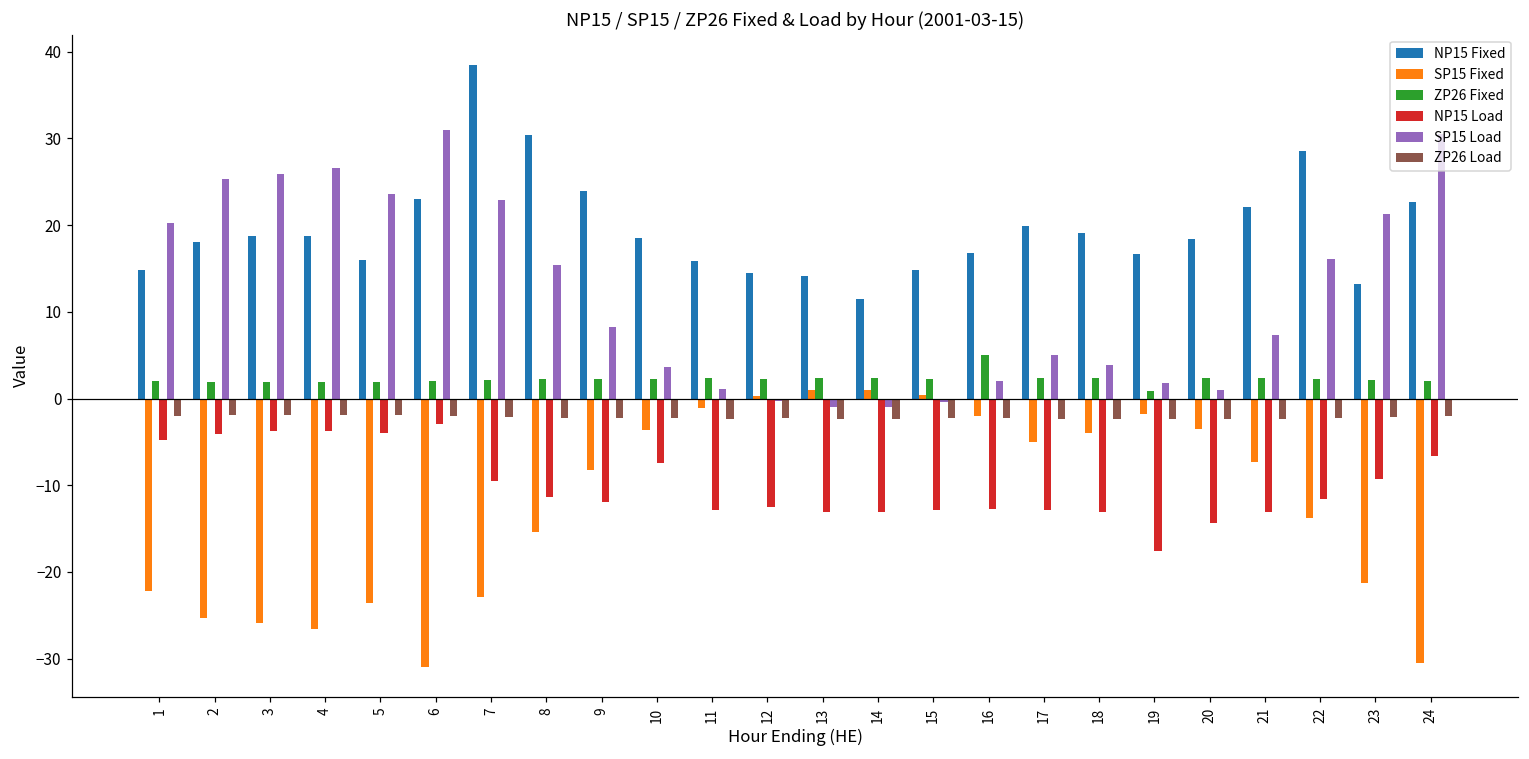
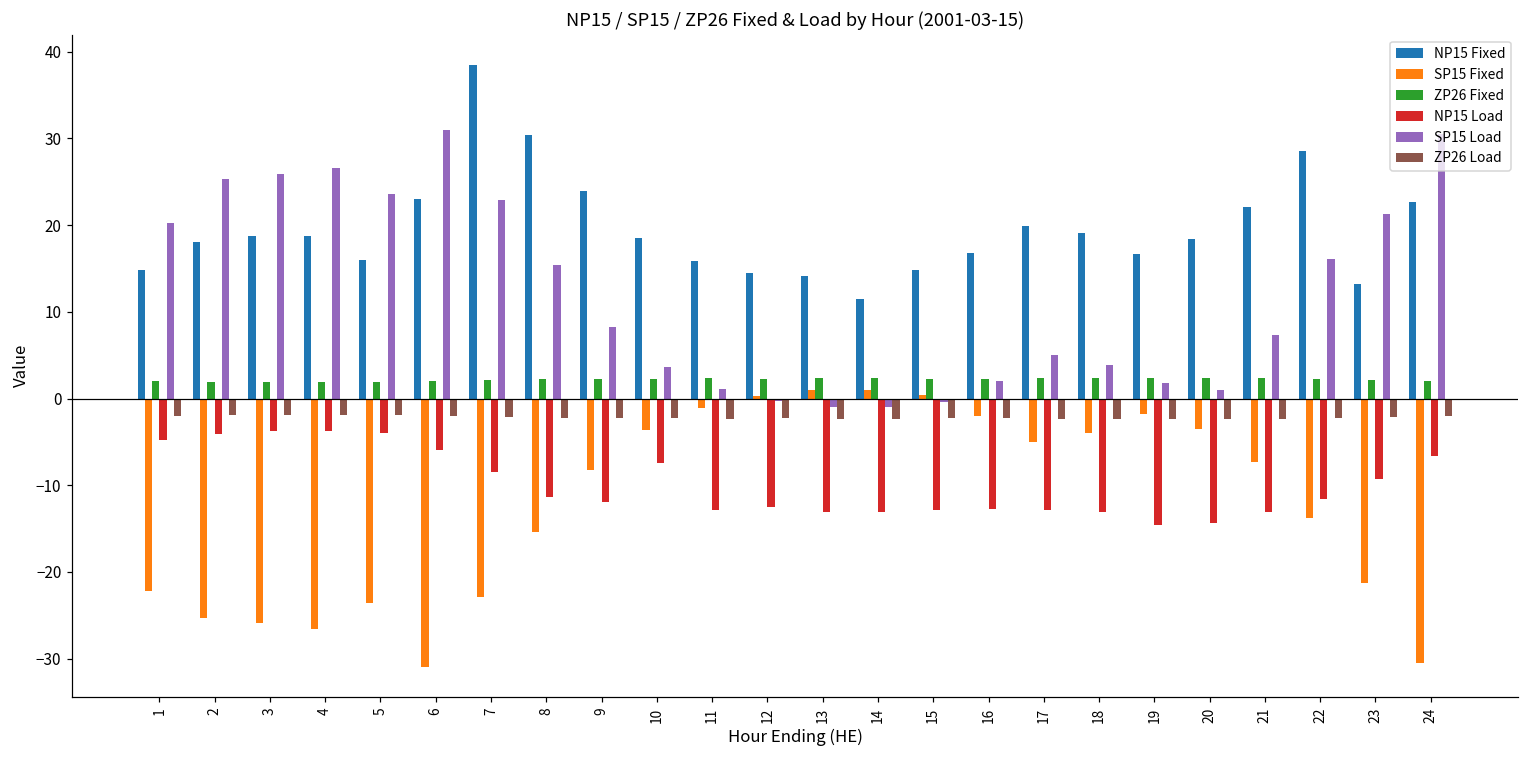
  {
    "NP15 Fixed": {
      "1": 15,
      "2": 18,
      "3": 19,
      "4": 19,
      "5": 16,
      "6": 23,
      "7": 38,
      "8": 30,
      "9": 24,
      "10": 19,
      "11": 16,
      "12": 15,
      "13": 14,
      "14": 12,
      "15": 15,
      "16": 17,
      "17": 20,
      "18": 19,
      "19": 17,
      "20": 18,
      "21": 22,
      "22": 29,
      "23": 13,
      "24": 23
    },
    "SP15 Fixed": {
      "1": -22,
      "2": -25,
      "3": -26,
      "4": -27,
      "5": -24,
      "6": -31,
      "7": -23,
      "8": -15,
      "9": -8,
      "10": -4,
      "11": -1,
      "13": 1,
      "14": 1,
      "15": 0,
      "16": -2,
      "17": -5,
      "18": -4,
      "19": -2,
      "20": -4,
      "21": -7,
      "22": -14,
      "23": -21,
      "24": -31
    },
    "ZP26 Fixed": {
      "1": 2,
      "2": 2,
      "3": 2,
      "4": 2,
      "5": 2,
      "6": 2,
      "7": 2,
      "8": 2,
      "9": 2,
      "10": 2,
      "11": 2,
      "12": 2,
      "13": 2,
      "14": 2,
      "15": 2,
-     "16": 5,
+     "16": 2,
      "17": 2,
      "18": 2,
-     "19": 1,
+     "19": 2,
      "20": 2,
      "21": 2,
      "22": 2,
      "23": 2,
      "24": 2
    },
    "NP15 Load": {
      "1": -5,
      "2": -4,
      "3": -4,
      "4": -4,
      "5": -4,
-     "6": -3,
-     "7": -9,
+     "6": -6,
+     "7": -8,
      "8": -11,
      "9": -12,
      "10": -7,
      "11": -13,
      "12": -13,
      "13": -13,
      "14": -13,
      "15": -13,
      "16": -13,
      "17": -13,
      "18": -13,
-     "19": -18,
+     "19": -15,
      "20": -14,
      "21": -13,
      "22": -12,
      "23": -9,
      "24": -7
    },
    "SP15 Load": {
      "1": 20,
      "2": 25,
      "3": 26,
      "4": 27,
      "5": 24,
      "6": 31,
      "7": 23,
      "8": 15,
      "9": 8,
      "10": 4,
      "11": 1,
      "13": -1,
      "14": -1,
      "15": 0,
      "16": 2,
      "17": 5,
      "18": 4,
      "19": 2,
      "20": 1,
      "21": 7,
      "22": 16,
      "23": 21
    },
    "ZP26 Load": {
      "1": -2,
      "2": -2,
      "3": -2,
      "4": -2,
      "5": -2,
      "6": -2,
      "7": -2,
      "8": -2,
      "9": -2,
      "10": -2,
      "11": -2,
      "12": -2,
      "13": -2,
      "14": -2,
      "15": -2,
      "16": -2,
      "17": -2,
      "18": -2,
      "19": -2,
      "20": -2,
      "21": -2,
      "22": -2,
      "23": -2,
      "24": -2
    }
  }
